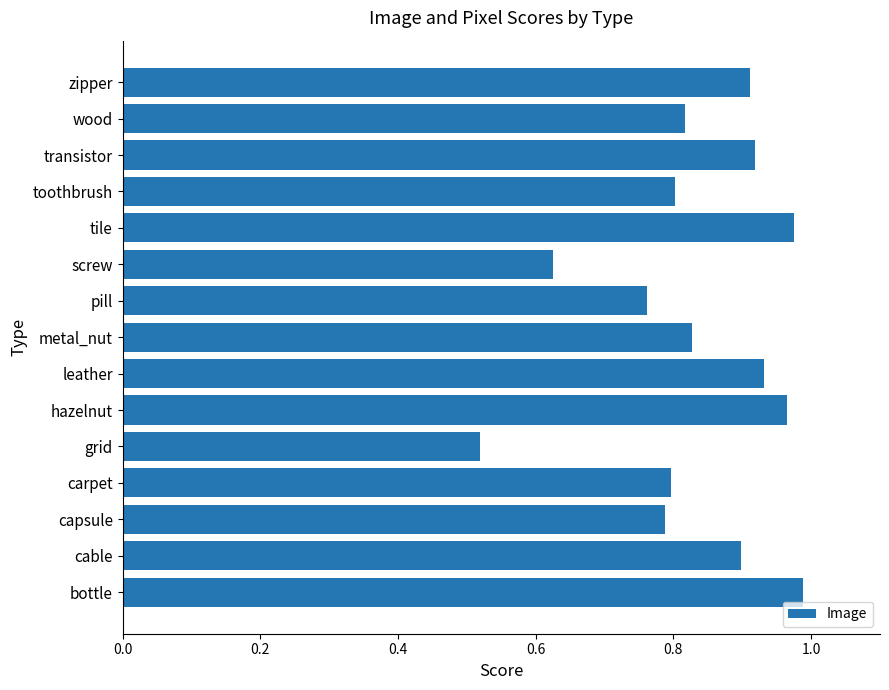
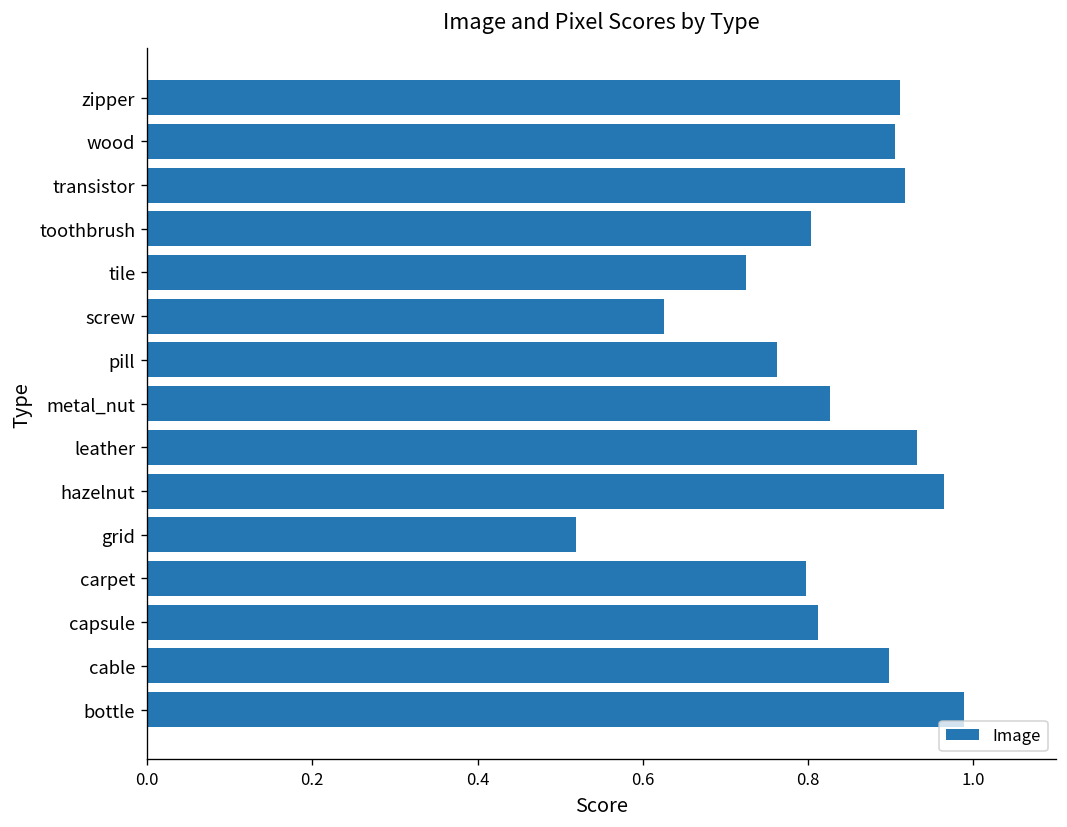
  {
    "zipper": 0.91,
-   "wood": 0.82,
+   "wood": 0.91,
    "transistor": 0.92,
    "toothbrush": 0.80,
-   "tile": 0.98,
+   "tile": 0.73,
    "screw": 0.63,
    "pill": 0.76,
    "metal_nut": 0.83,
    "leather": 0.93,
    "hazelnut": 0.97,
    "grid": 0.52,
    "carpet": 0.80,
-   "capsule": 0.79,
+   "capsule": 0.81,
    "cable": 0.90,
    "bottle": 0.99
  }
